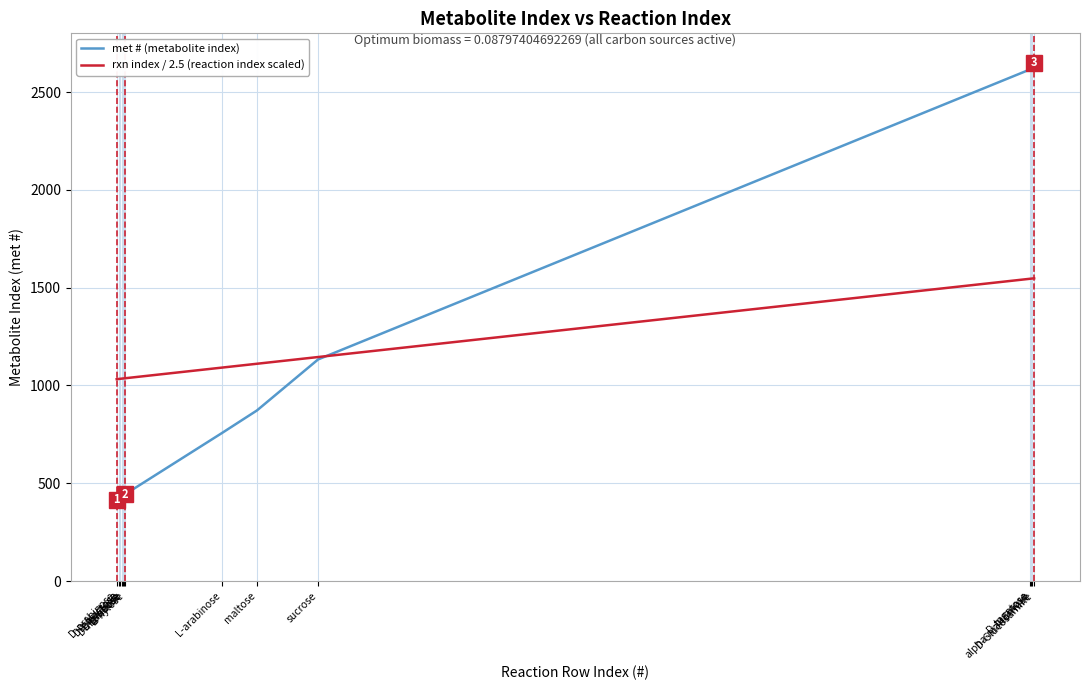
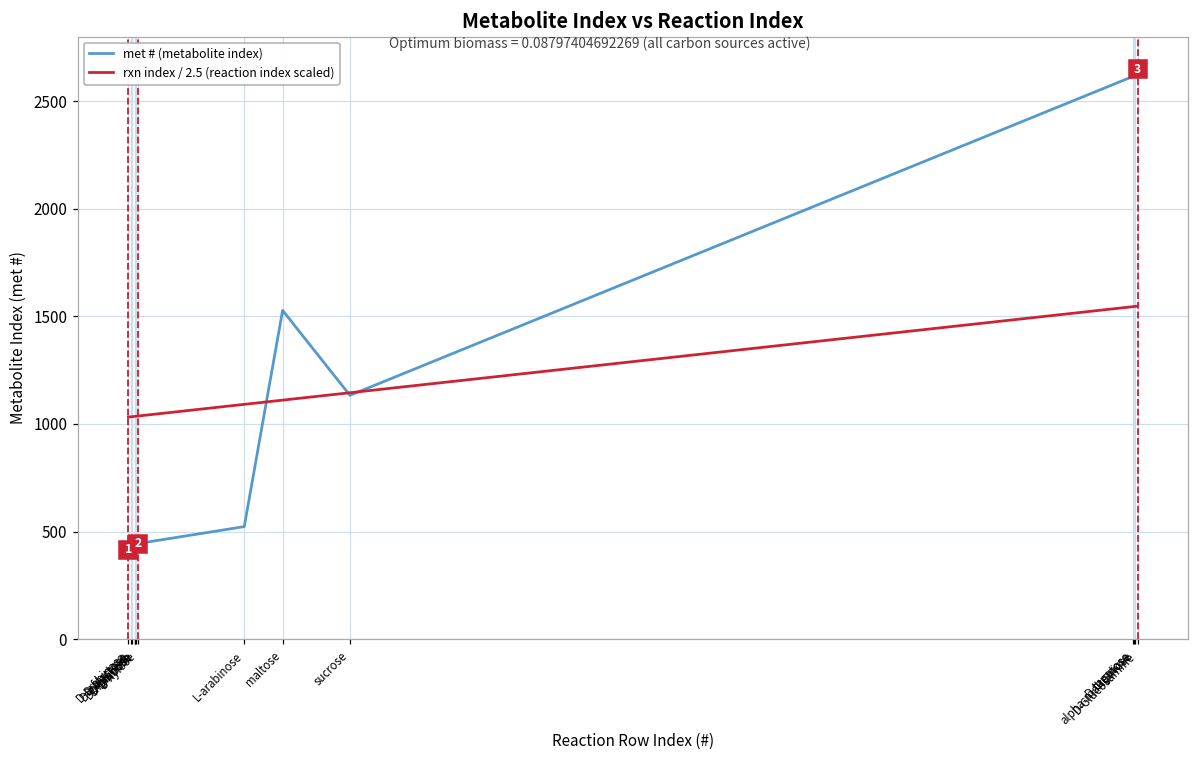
  {
    "met # (metabolite index)": {
-     "L-arabinose": 760,
-     "maltose": 870,
+     "L-arabinose": 520,
+     "maltose": 1530,
      "D-tagatose": 2620
    }
  }
